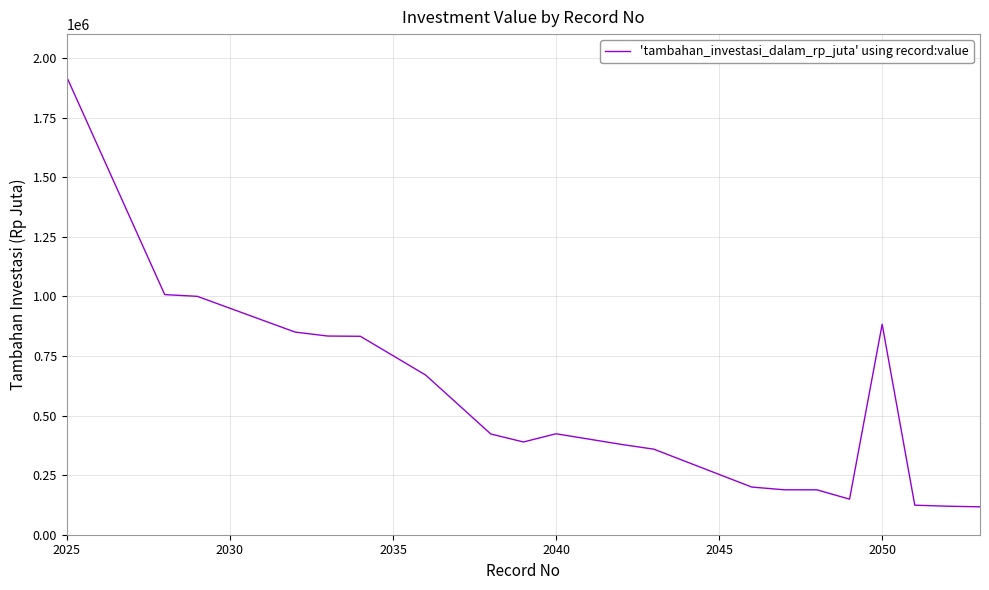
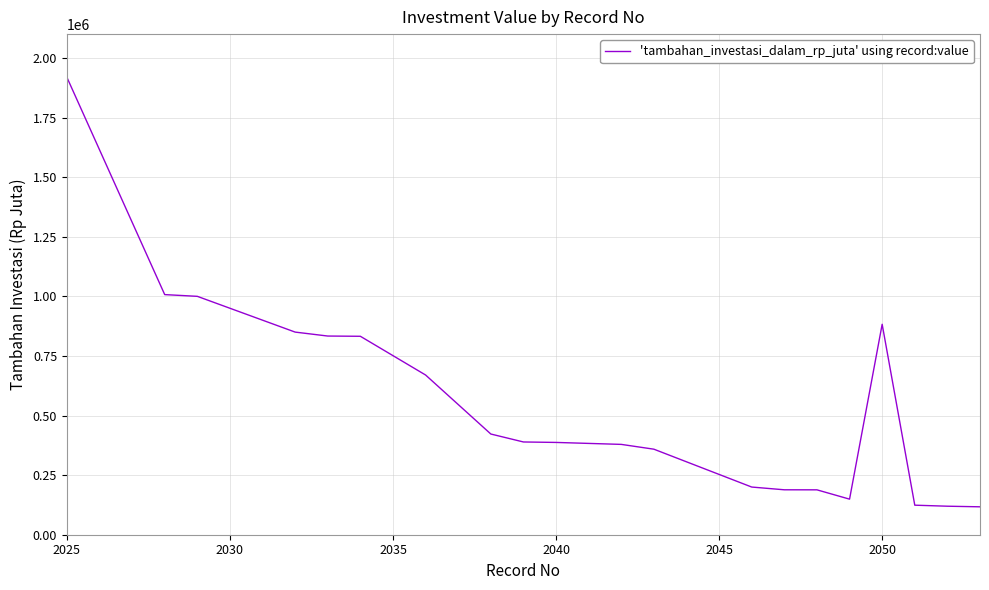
  {
    "2025": 1920000,
-   "2040": 420000,
+   "2040": 390000,
    "2050": 880000
  }
